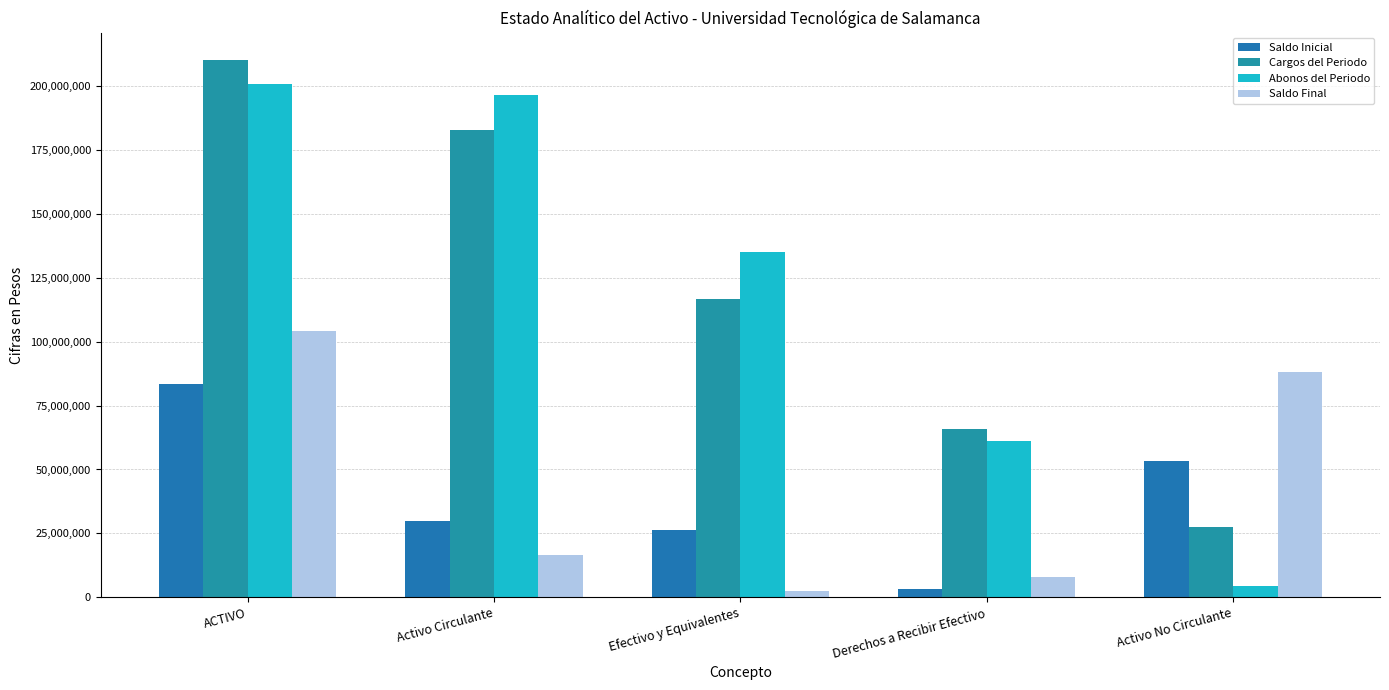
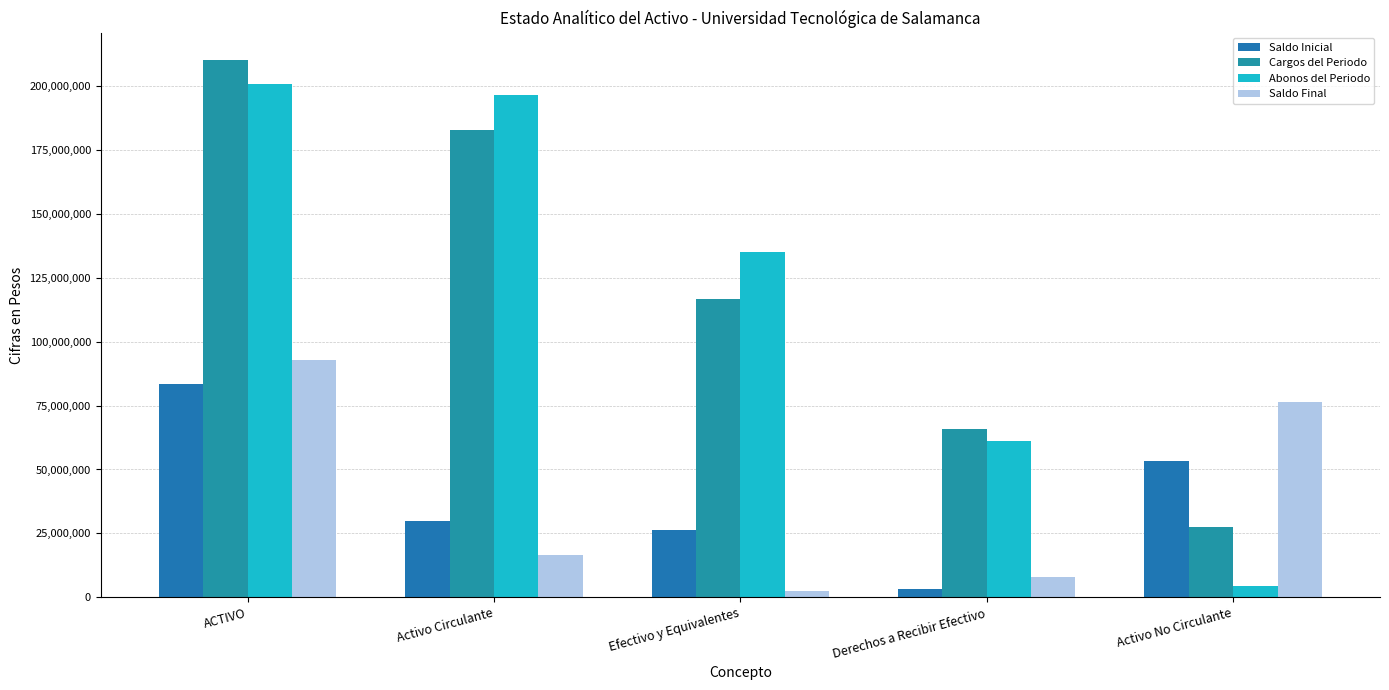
  {
    "Saldo Final": {
-     "ACTIVO": "104,000,000",
+     "ACTIVO": "93,000,000",
      "Activo Circulante": "16,000,000",
      "Efectivo y Equivalentes": "3,000,000",
      "Derechos a Recibir Efectivo": "8,000,000",
-     "Activo No Circulante": "88,000,000"
+     "Activo No Circulante": "76,000,000"
    }
  }
